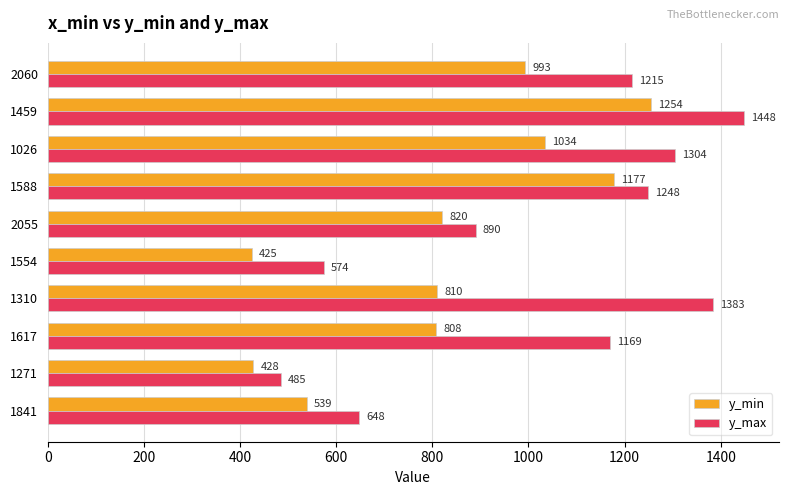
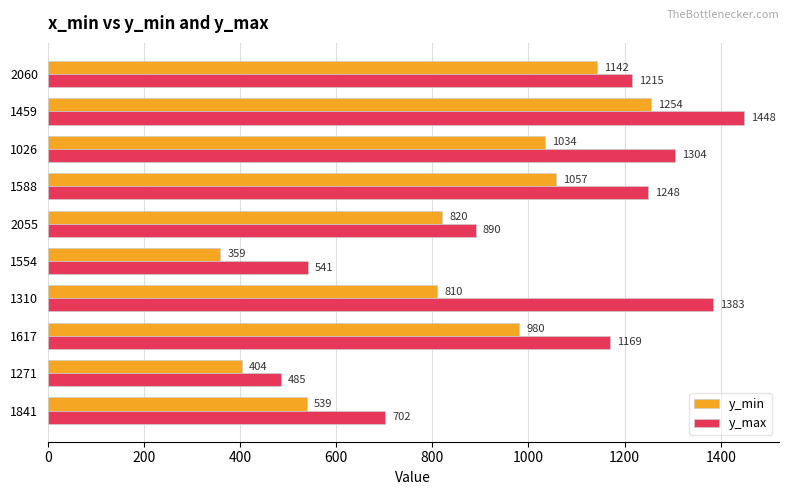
  {
    "y_min": {
-     "2060": 993,
+     "2060": 1142,
      "1459": 1254,
      "1026": 1034,
-     "1588": 1177,
+     "1588": 1057,
      "2055": 820,
-     "1554": 425,
+     "1554": 359,
      "1310": 810,
-     "1617": 808,
-     "1271": 428,
+     "1617": 980,
+     "1271": 404,
      "1841": 539
    },
    "y_max": {
      "2060": 1215,
      "1459": 1448,
      "1026": 1304,
      "1588": 1248,
      "2055": 890,
-     "1554": 574,
+     "1554": 541,
      "1310": 1383,
      "1617": 1169,
      "1271": 485,
-     "1841": 648
+     "1841": 702
    }
  }
